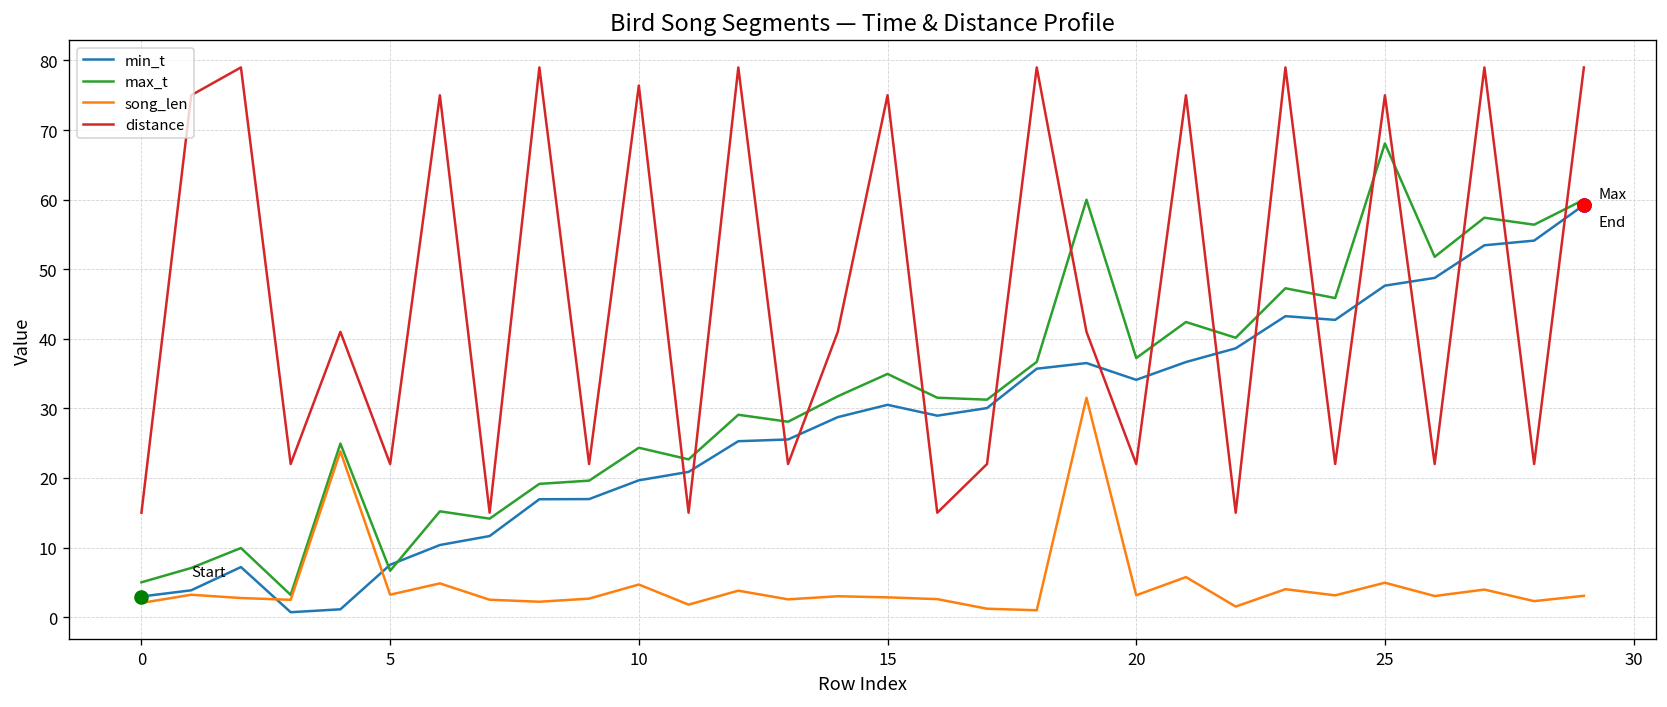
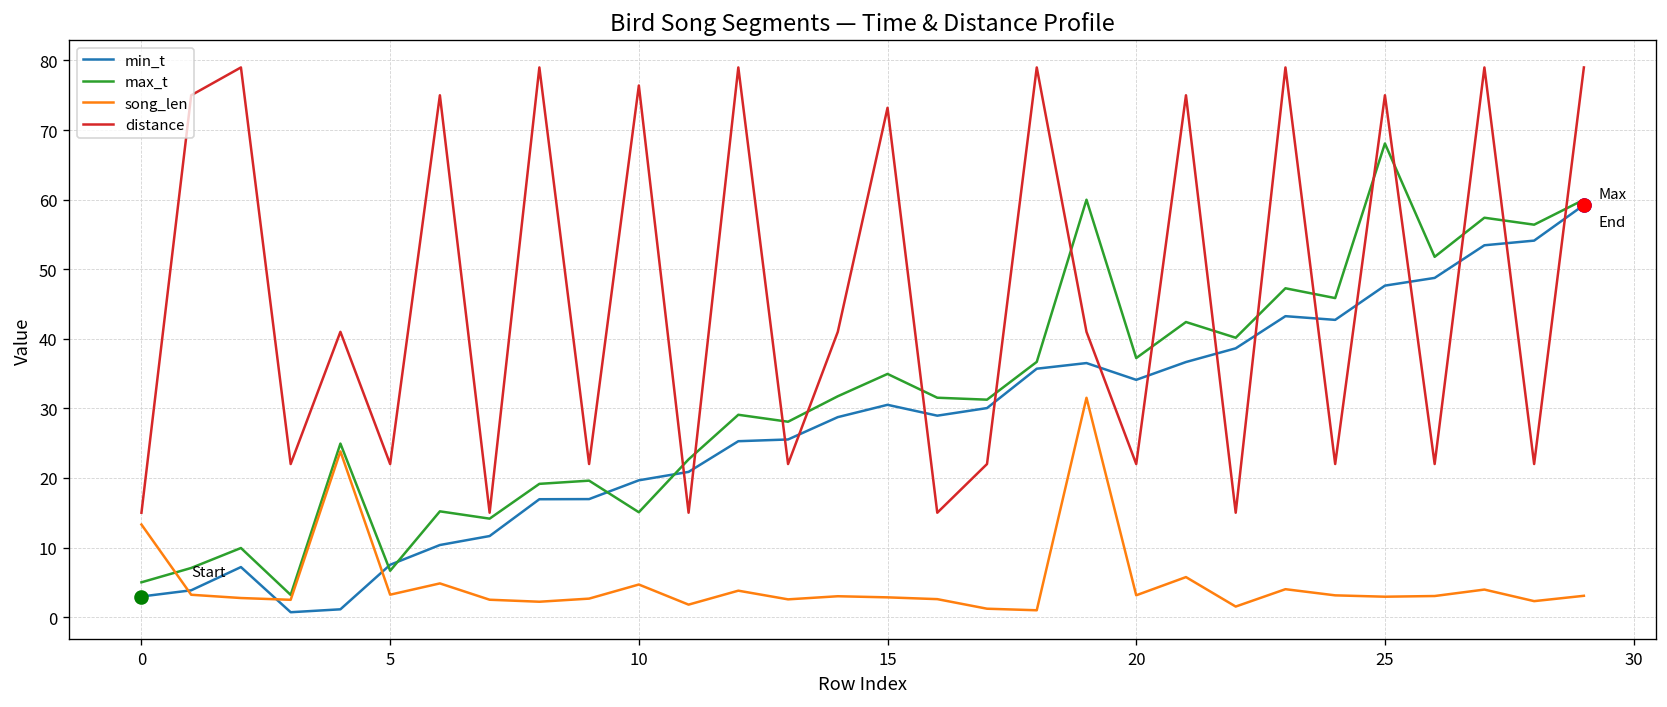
  {
    "min_t": {
      "5": 8,
      "10": 20,
      "15": 31,
      "20": 34,
      "25": 48
    },
    "max_t": {
      "0": 5,
      "5": 7,
-     "10": 24,
+     "10": 15,
      "15": 35,
      "20": 37,
      "25": 68
    },
    "song_len": {
-     "0": 2,
+     "0": 13,
      "5": 3,
      "10": 5,
      "15": 3,
      "20": 3,
-     "25": 5
+     "25": 3
    },
    "distance": {
      "0": 15,
      "5": 22,
      "10": 76,
-     "15": 75,
+     "15": 73,
      "20": 22,
      "25": 75
    }
  }
